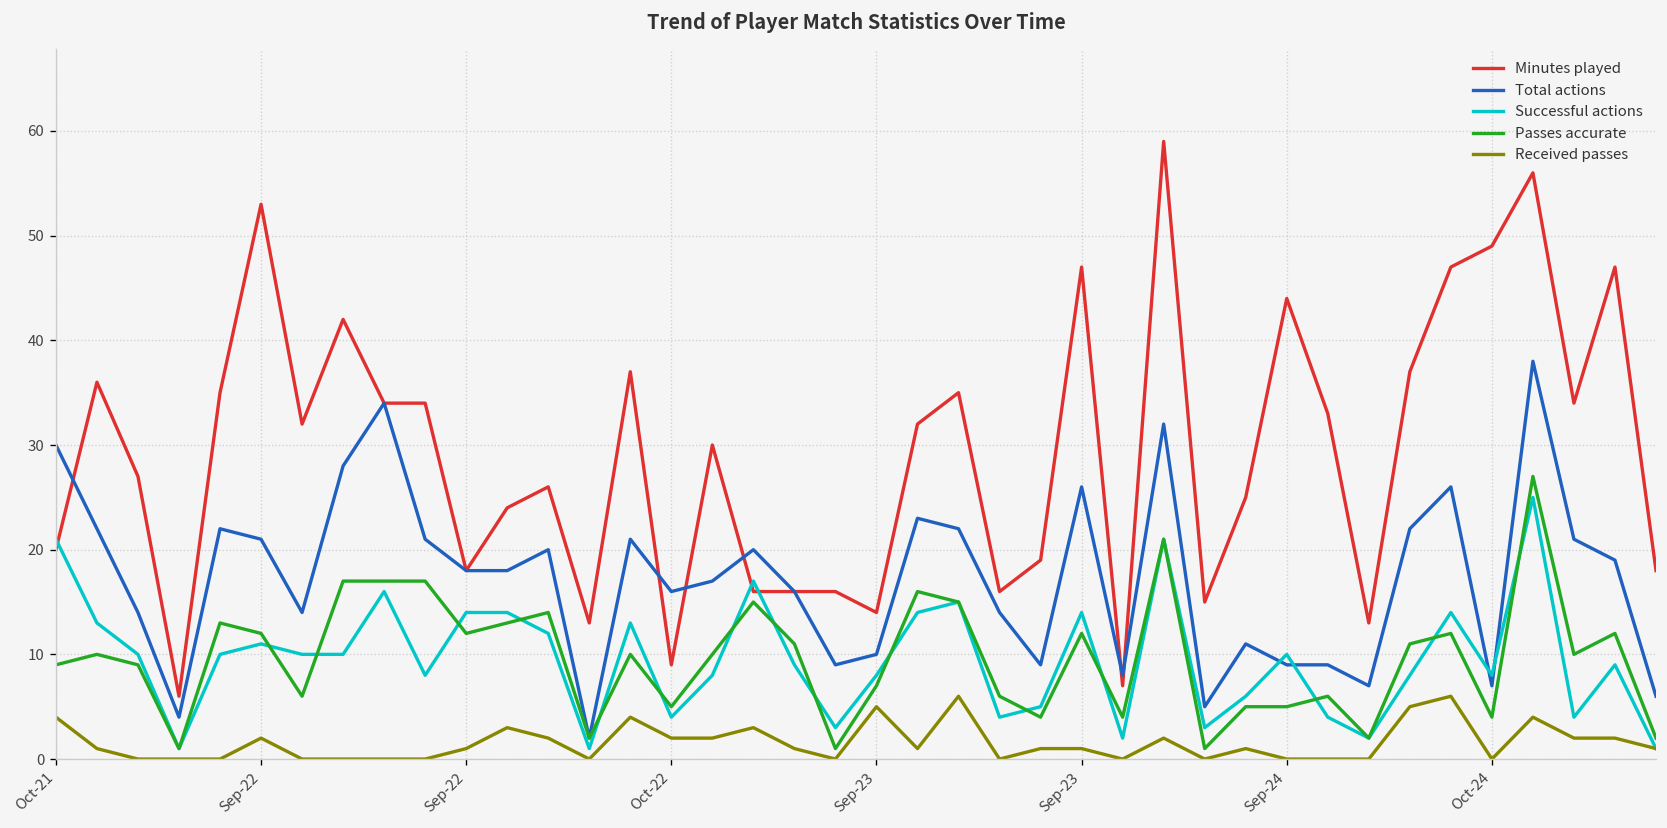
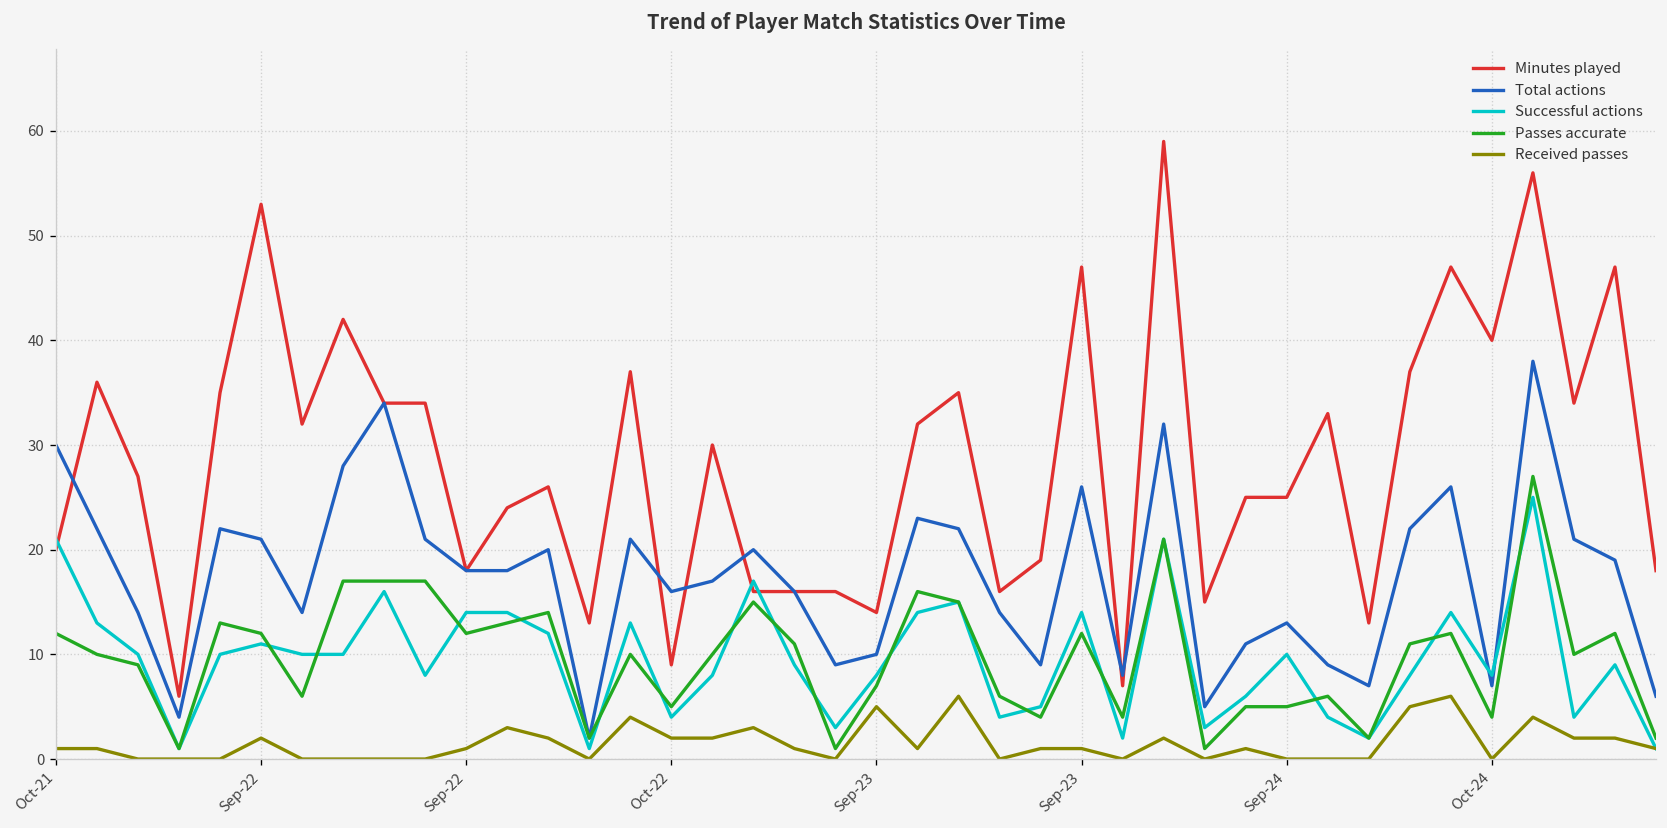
  {
    "Minutes played": {
      "Oct-21": 20,
      "Oct-22": 9,
-     "Sep-24": 44,
-     "Oct-24": 49
+     "Sep-24": 25,
+     "Oct-24": 40
    },
    "Total actions": {
      "Oct-21": 30,
      "Oct-22": 16,
-     "Sep-24": 9,
+     "Sep-24": 13,
      "Oct-24": 7
    },
    "Successful actions": {
      "Oct-21": 21,
      "Oct-22": 4,
      "Sep-24": 10,
      "Oct-24": 8
    },
    "Passes accurate": {
-     "Oct-21": 9,
+     "Oct-21": 12,
      "Oct-22": 5,
      "Sep-24": 5,
      "Oct-24": 4
    },
    "Received passes": {
-     "Oct-21": 4,
+     "Oct-21": 1,
      "Oct-22": 2,
      "Sep-24": 0,
      "Oct-24": 0
    }
  }
